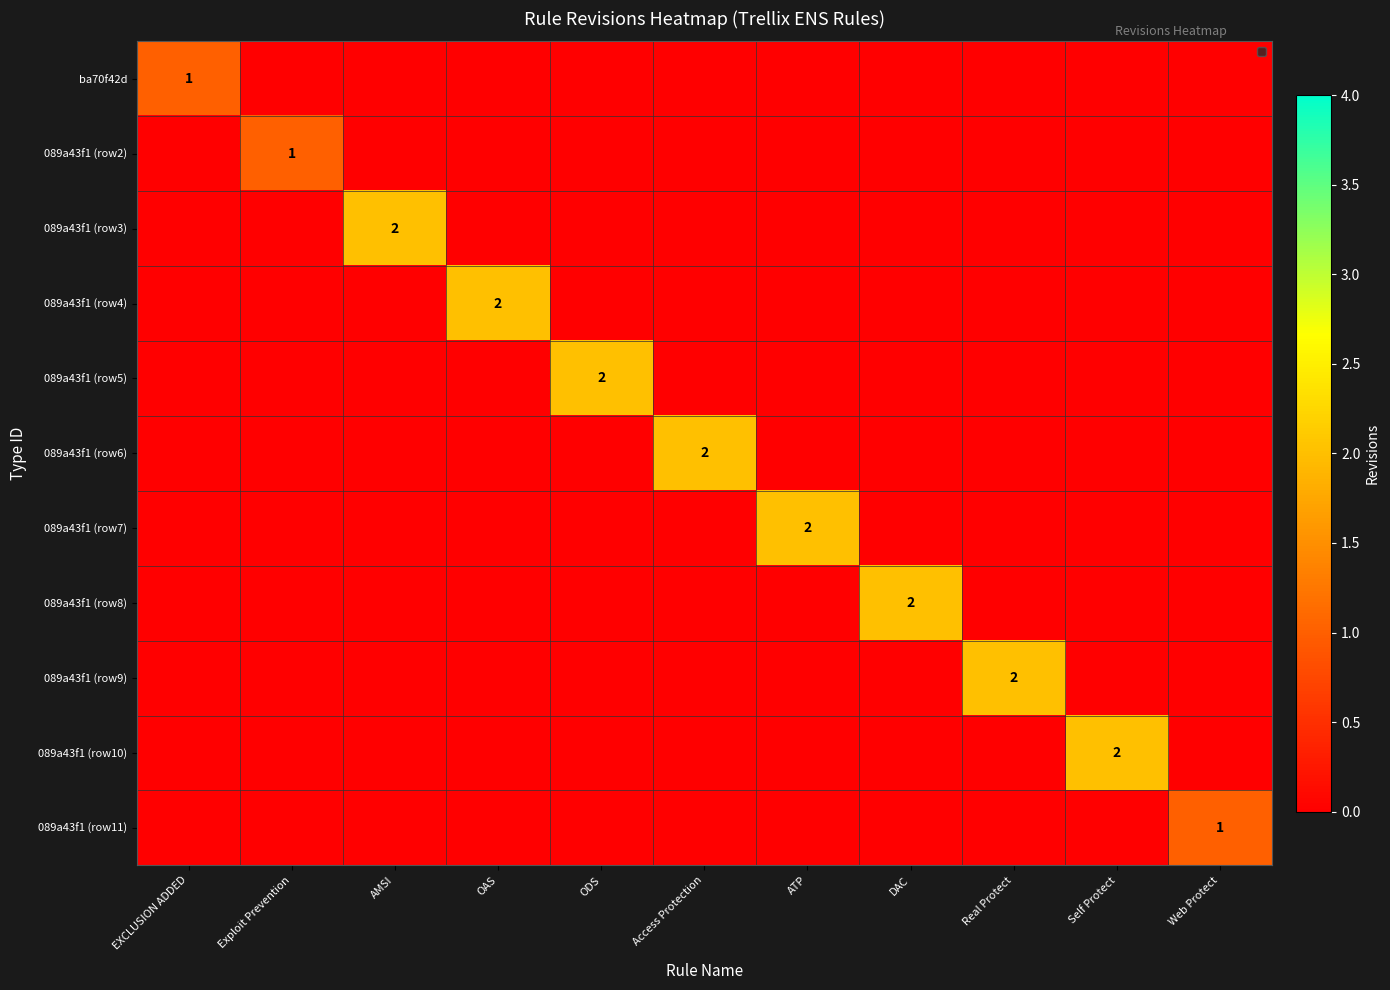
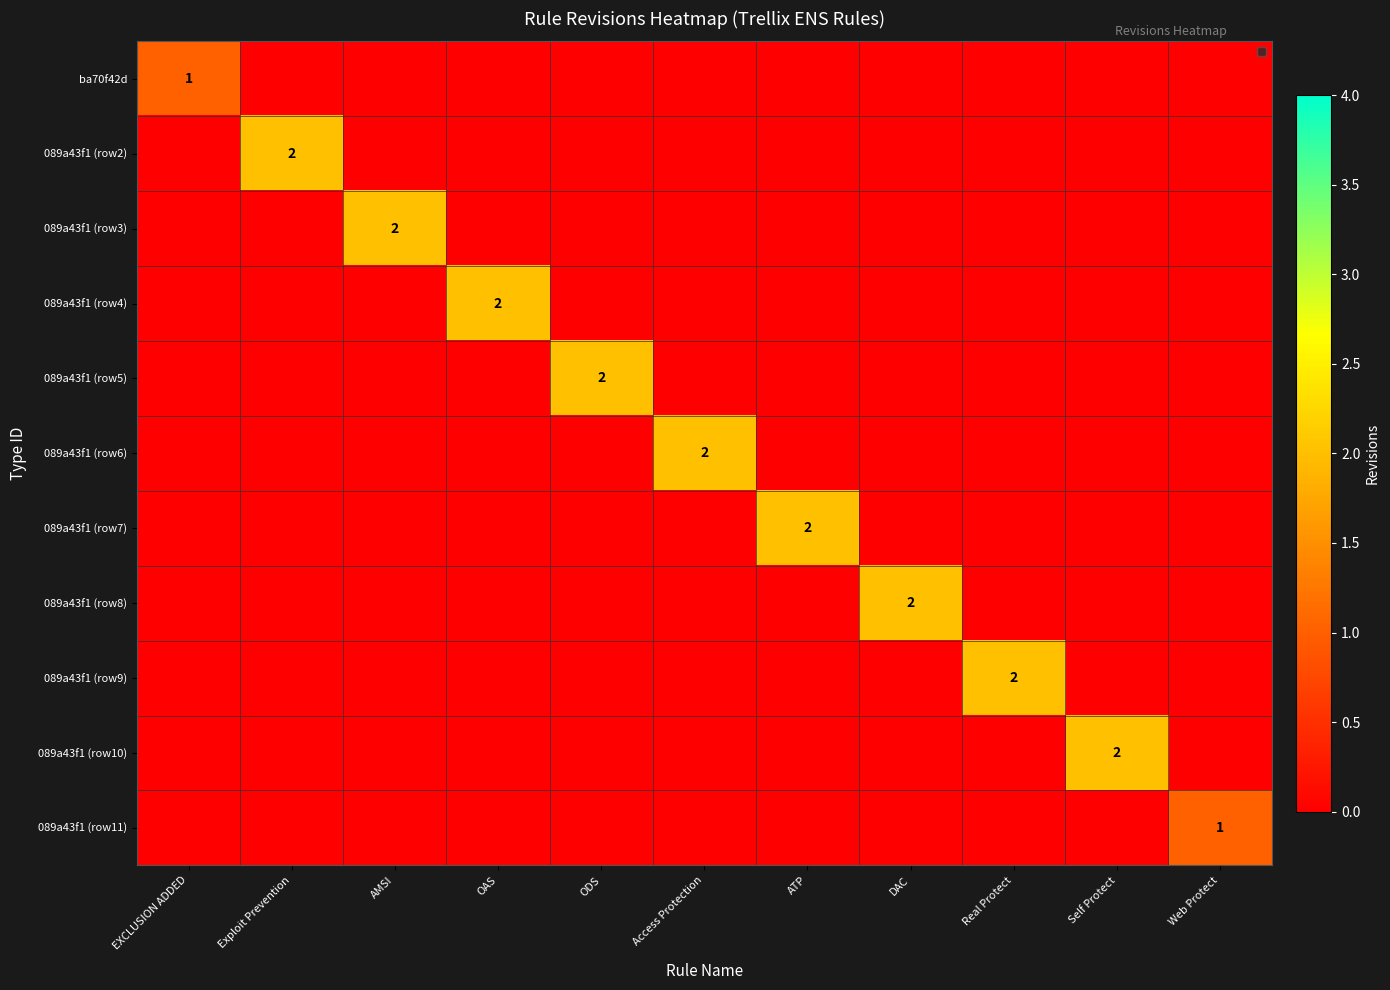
  {
    "ba70f42d": {
      "EXCLUSION ADDED": 1
    },
    "089a43f1 (row2)": {
-     "Exploit Prevention": 1
+     "Exploit Prevention": 2
    },
    "089a43f1 (row3)": {
      "AMSI": 2
    },
    "089a43f1 (row4)": {
      "OAS": 2
    },
    "089a43f1 (row5)": {
      "ODS": 2
    },
    "089a43f1 (row6)": {
      "Access Protection": 2
    },
    "089a43f1 (row7)": {
      "ATP": 2
    },
    "089a43f1 (row8)": {
      "DAC": 2
    },
    "089a43f1 (row9)": {
      "Real Protect": 2
    },
    "089a43f1 (row10)": {
      "Self Protect": 2
    },
    "089a43f1 (row11)": {
      "Web Protect": 1
    }
  }
